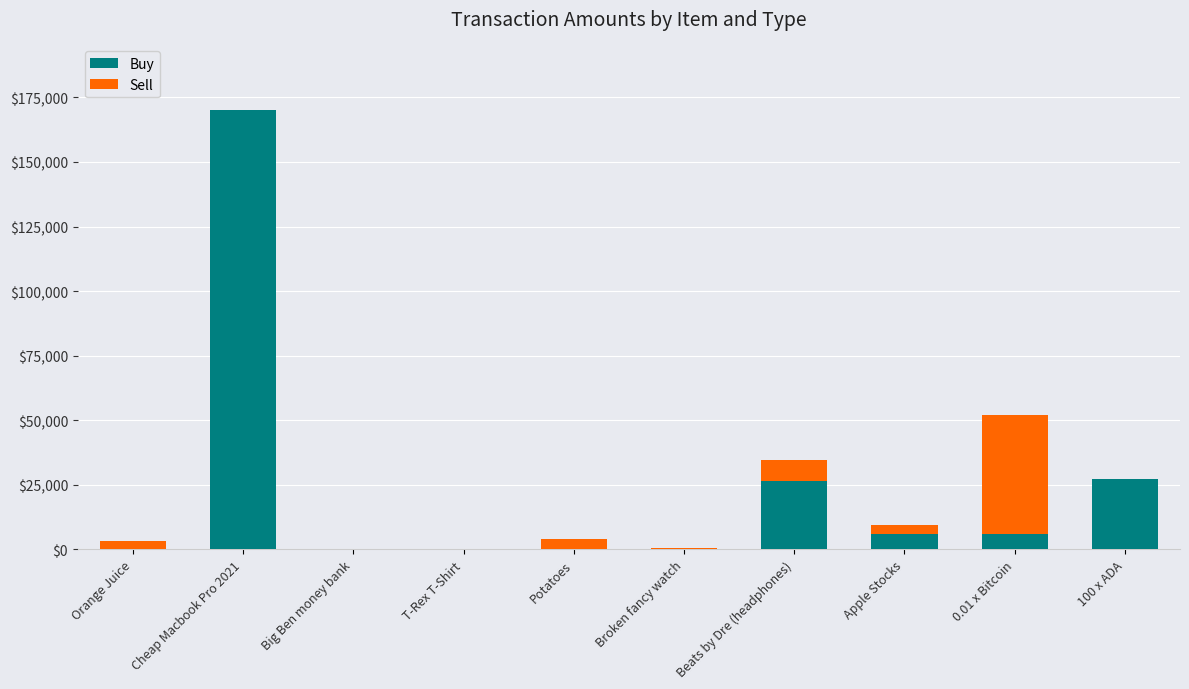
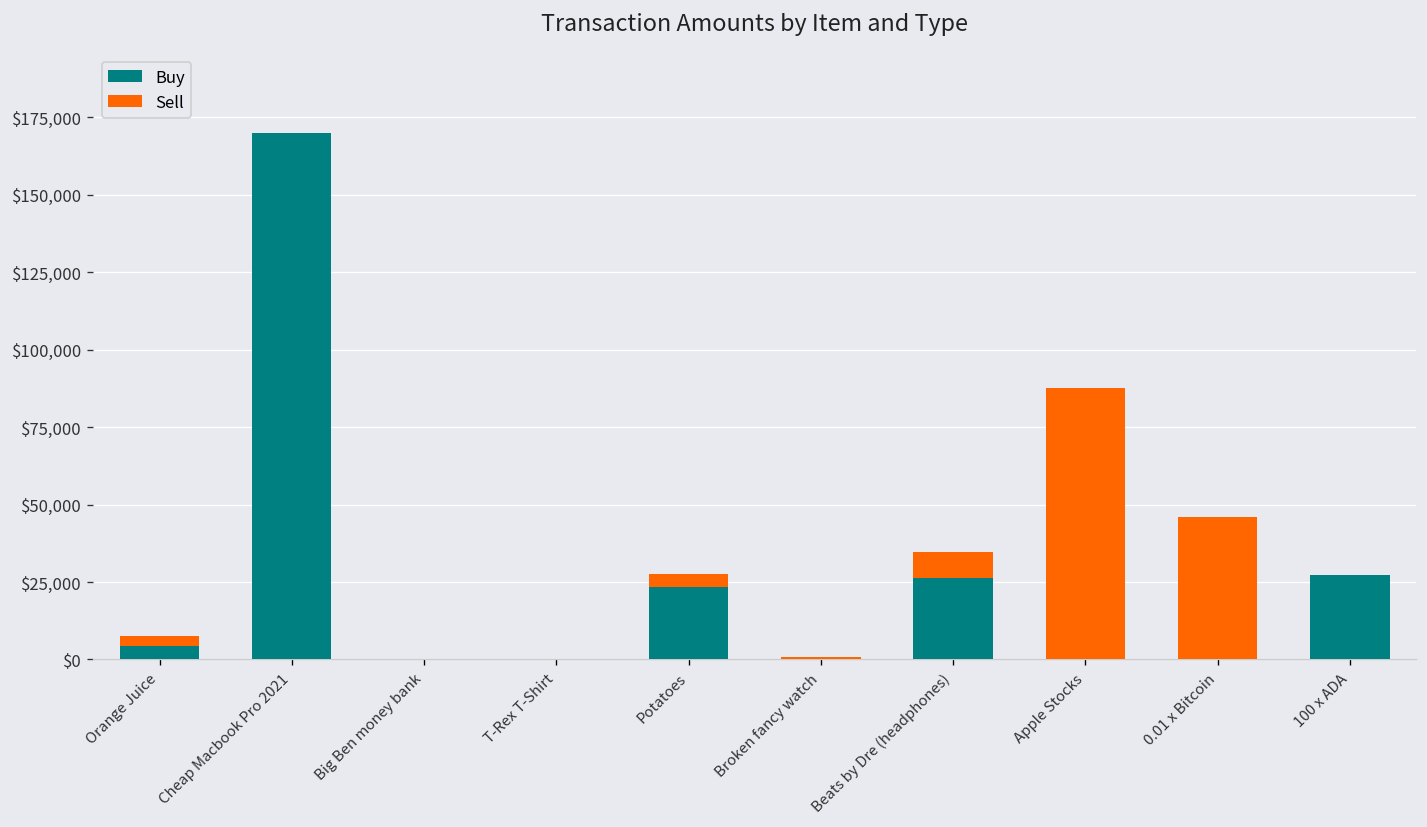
  {
    "Buy": {
-     "Orange Juice": "$0",
+     "Orange Juice": "$4,000",
      "Cheap Macbook Pro 2021": "$170,000",
      "Big Ben money bank": "$0",
-     "Potatoes": "$0",
+     "Potatoes": "$24,000",
      "Broken fancy watch": "$0",
      "Beats by Dre (headphones)": "$26,000",
-     "Apple Stocks": "$6,000",
-     "0.01 x Bitcoin": "$6,000",
+     "Apple Stocks": "$0",
+     "0.01 x Bitcoin": "$0",
      "100 x ADA": "$27,000"
    },
    "Sell": {
      "Orange Juice": "$3,000",
      "Cheap Macbook Pro 2021": "$0",
      "T-Rex T-Shirt": "$0",
      "Potatoes": "$4,000",
      "Beats by Dre (headphones)": "$8,000",
-     "Apple Stocks": "$3,000",
+     "Apple Stocks": "$87,000",
      "0.01 x Bitcoin": "$46,000",
      "100 x ADA": "$0"
    }
  }
